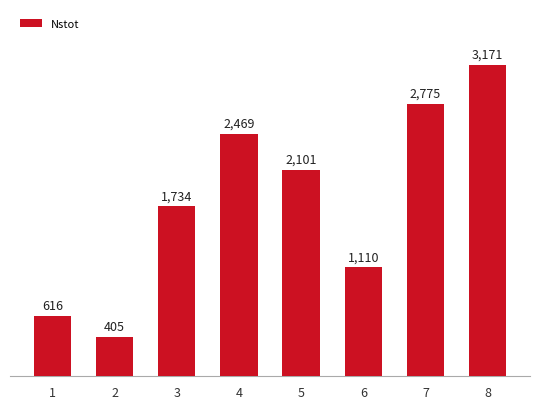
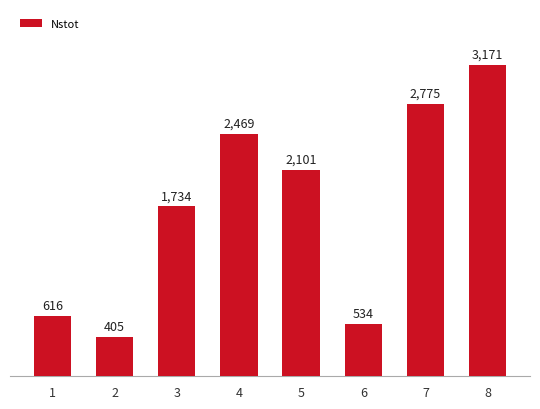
  {
    "1": "616",
    "2": "405",
    "3": "1,734",
    "4": "2,469",
    "5": "2,101",
-   "6": "1,110",
+   "6": "534",
    "7": "2,775",
    "8": "3,171"
  }
